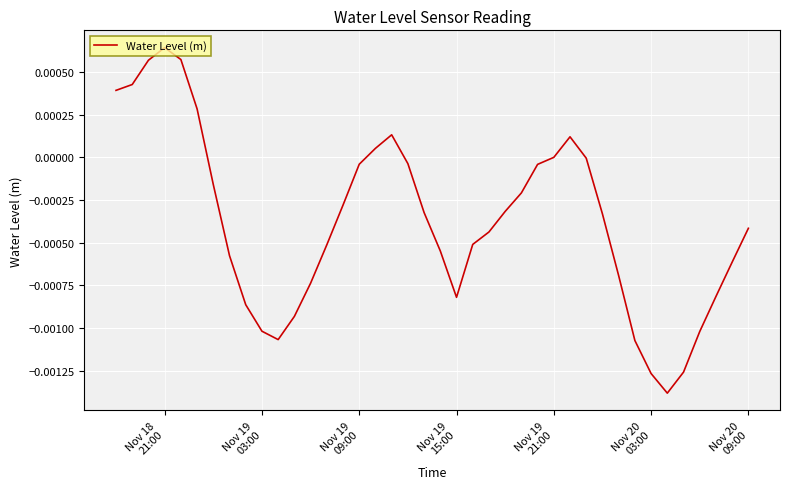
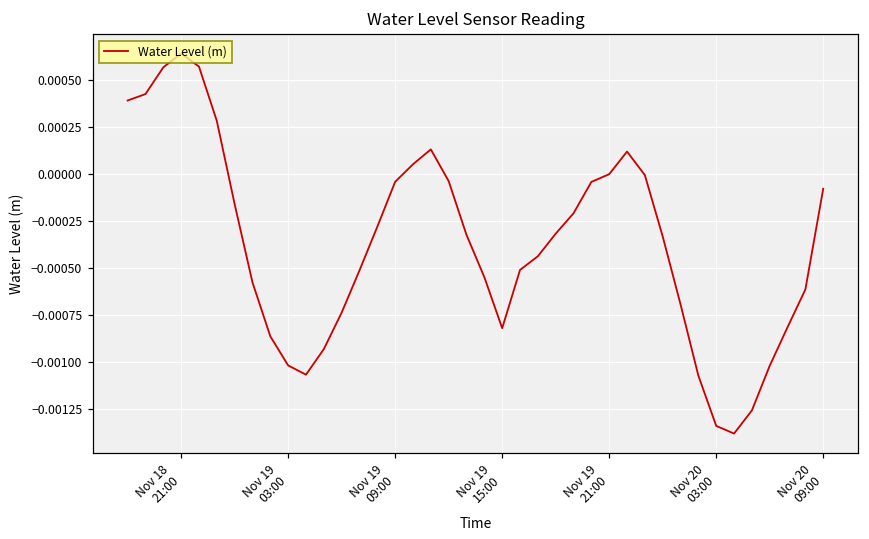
  {
    "Nov 19 03:00": -0.00102,
    "Nov 19 09:00": -0.00004,
    "Nov 19 15:00": -0.00082,
    "Nov 19 21:00": 0.00000,
-   "Nov 20 03:00": -0.00127,
-   "Nov 20 09:00": -0.00042
+   "Nov 20 03:00": -0.00134,
+   "Nov 20 09:00": -0.00008
  }
